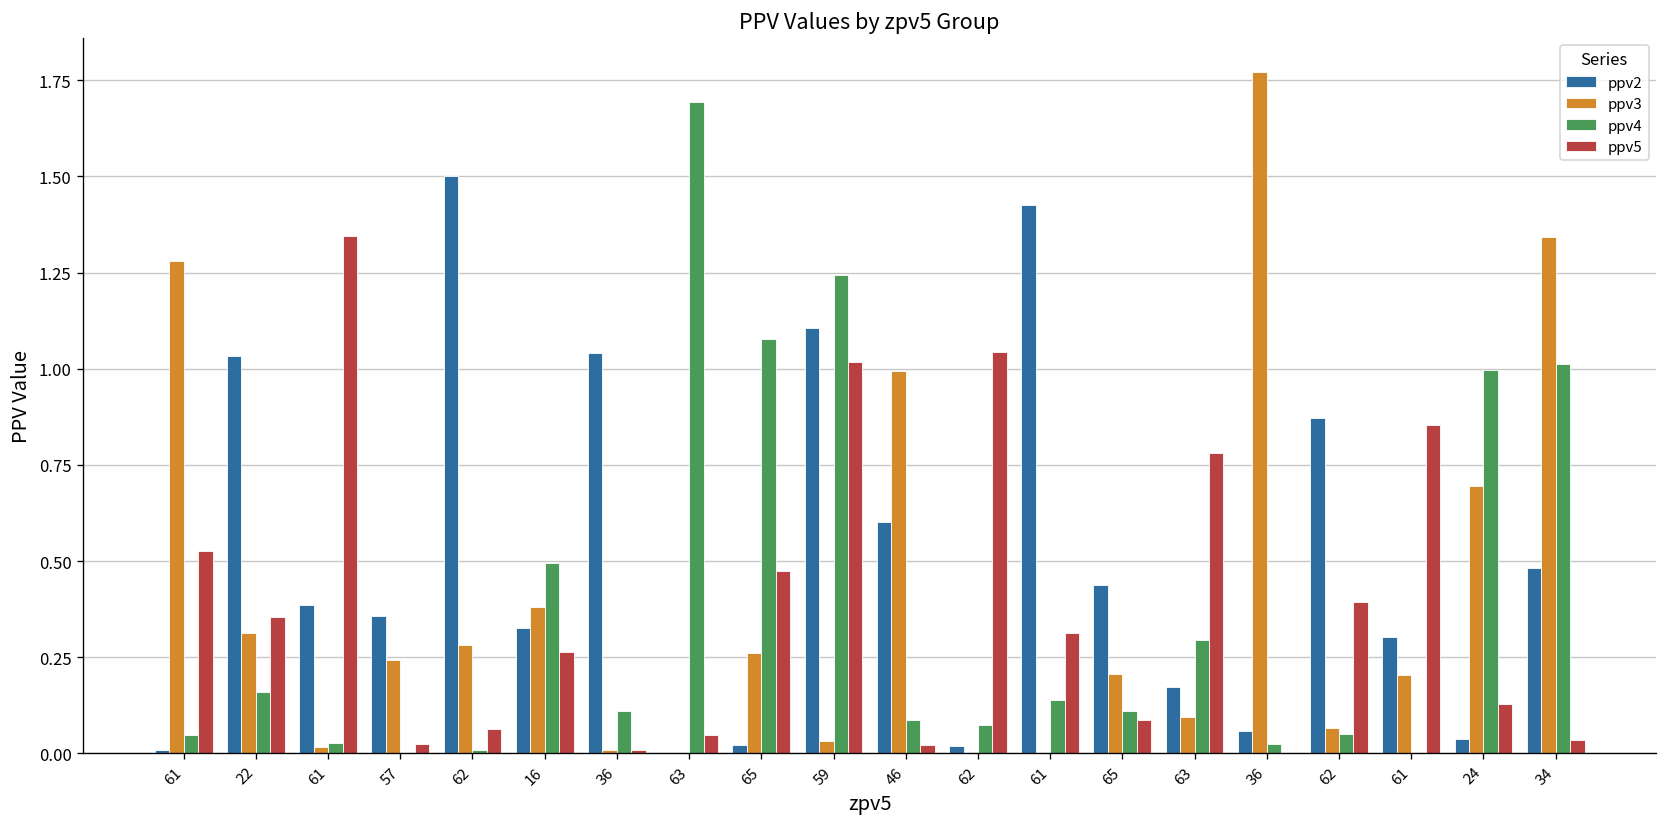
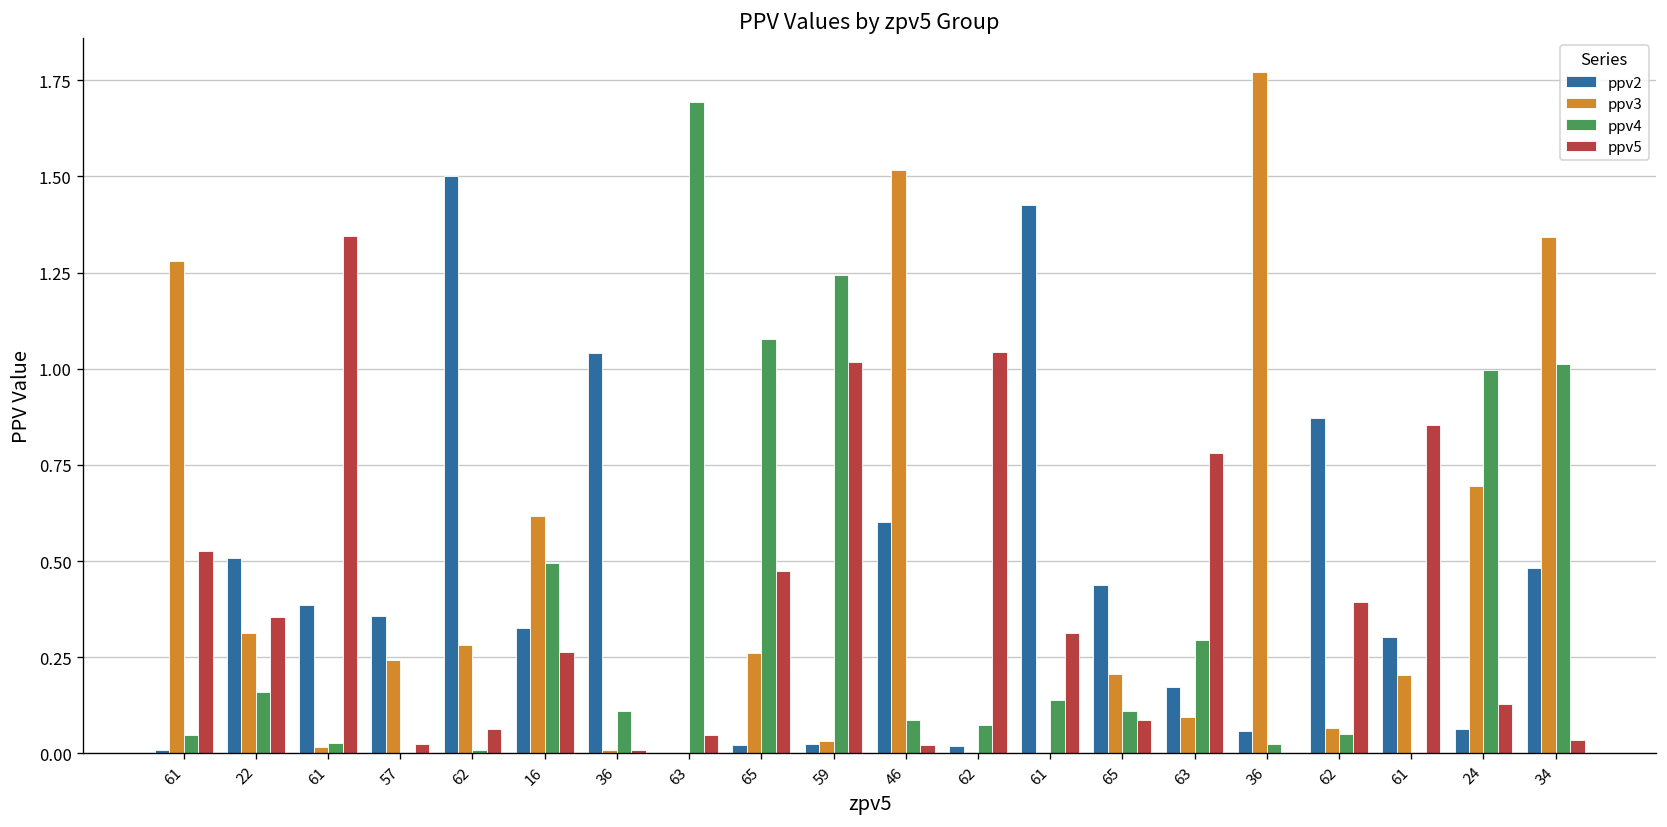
  {
    "ppv2": {
-     "22": 1.03,
+     "22": 0.51,
      "57": 0.36,
      "16": 0.33,
-     "59": 1.11,
+     "59": 0.03,
      "46": 0.60,
-     "24": 0.04,
+     "24": 0.06,
      "34": 0.48
    },
    "ppv3": {
      "22": 0.31,
      "57": 0.24,
-     "16": 0.38,
+     "16": 0.62,
      "59": 0.03,
-     "46": 0.99,
+     "46": 1.52,
      "24": 0.70,
      "34": 1.34
    },
    "ppv4": {
      "22": 0.16,
      "57": 0.00,
      "16": 0.49,
      "59": 1.24,
      "46": 0.09,
      "24": 1.00,
      "34": 1.01
    },
    "ppv5": {
      "22": 0.36,
      "57": 0.03,
      "16": 0.26,
      "59": 1.02,
      "46": 0.02,
      "24": 0.13,
      "34": 0.04
    }
  }
